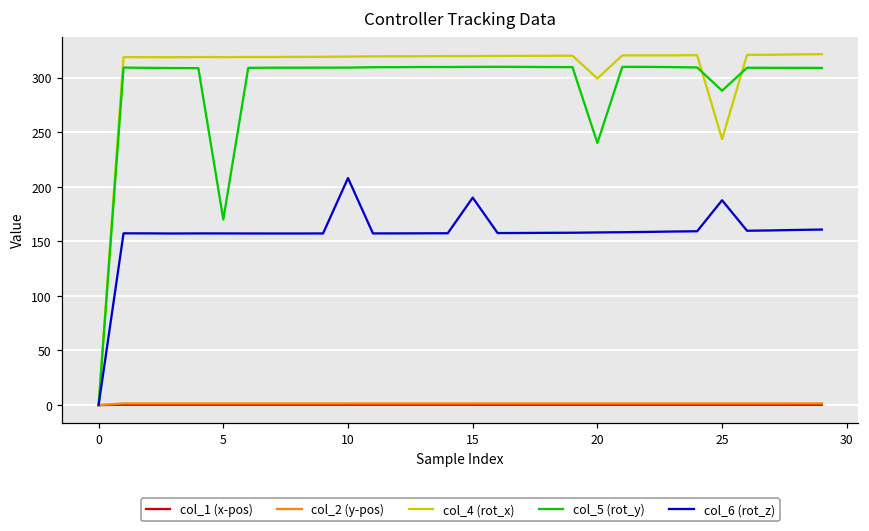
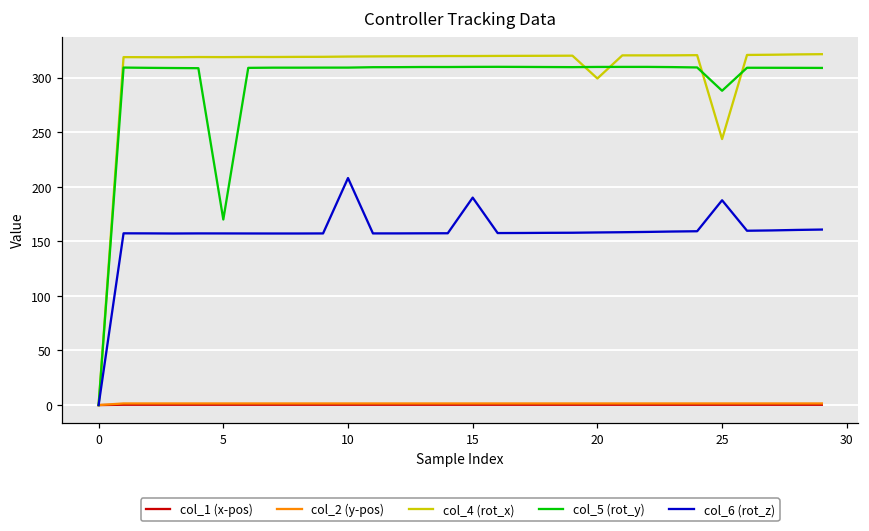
  {
    "col_4 (rot_x)": {
      "5": 320,
      "10": 320,
      "15": 320,
      "20": 300,
      "25": 240
    },
    "col_5 (rot_y)": {
      "5": 170,
      "10": 310,
      "15": 310,
-     "20": 240,
+     "20": 310,
      "25": 290
    },
    "col_6 (rot_z)": {
      "5": 160,
      "10": 210,
      "15": 190,
      "20": 160,
      "25": 190
    }
  }
